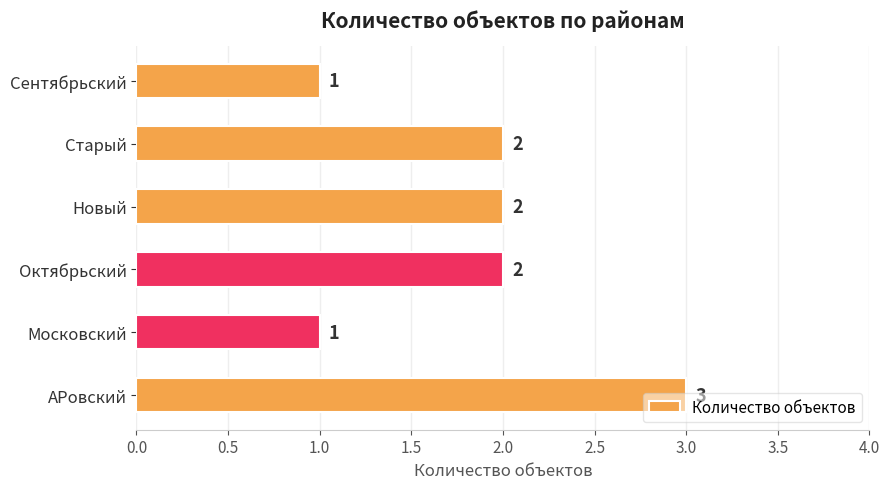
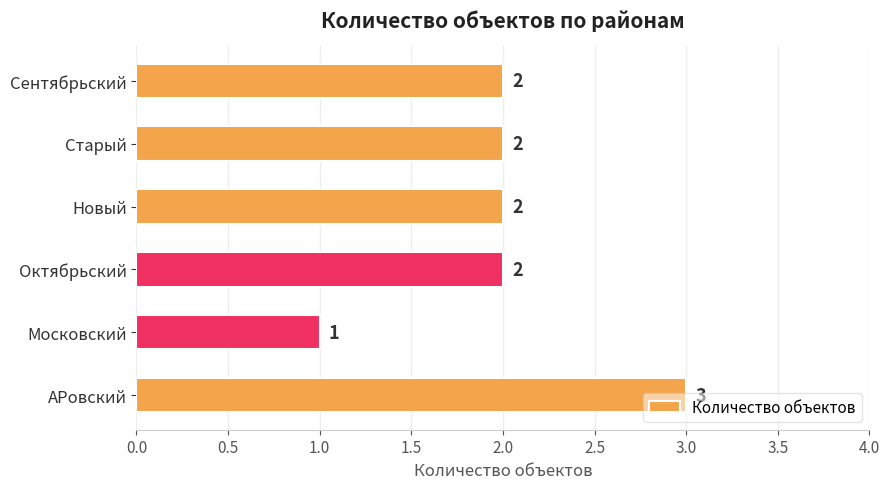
  {
-   "Сентябрьский": 1,
+   "Сентябрьский": 2,
    "Старый": 2,
    "Новый": 2,
    "Октябрьский": 2,
    "Московский": 1
  }
